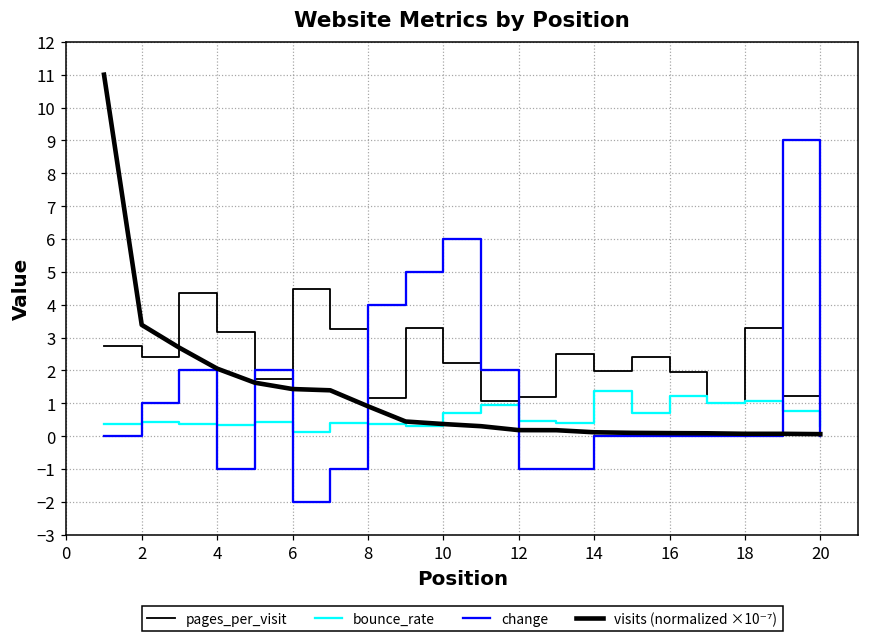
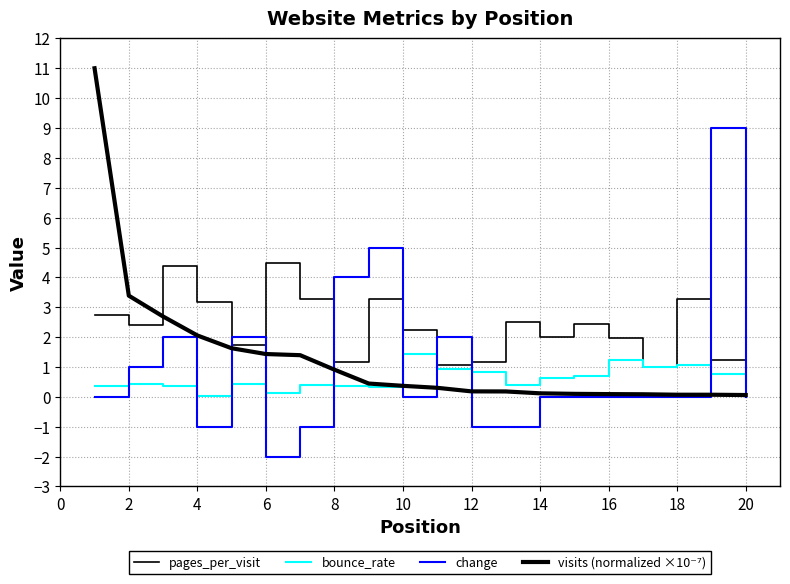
  {
    "bounce_rate": {
      "2": 0.4,
-     "4": 0.3,
+     "4": 0.0,
      "6": 0.1,
      "8": 0.4,
-     "10": 0.7,
-     "12": 0.5,
-     "14": 1.4,
+     "10": 1.4,
+     "12": 0.8,
+     "14": 0.6,
      "16": 1.2,
      "18": 1.1,
      "20": 0.3
    },
    "change": {
      "2": 1,
      "4": -1,
      "6": -2,
      "8": 4,
-     "10": 6,
+     "10": 0,
      "12": -1,
      "14": 0,
      "16": 0
    }
  }
